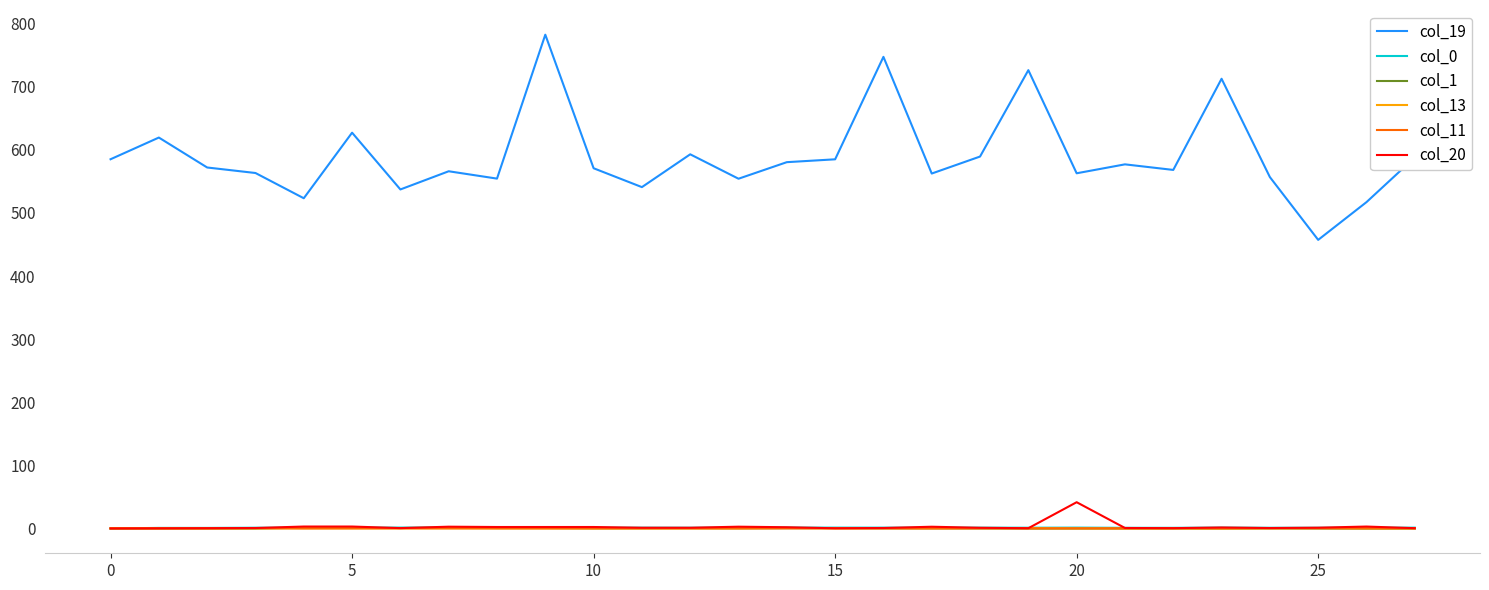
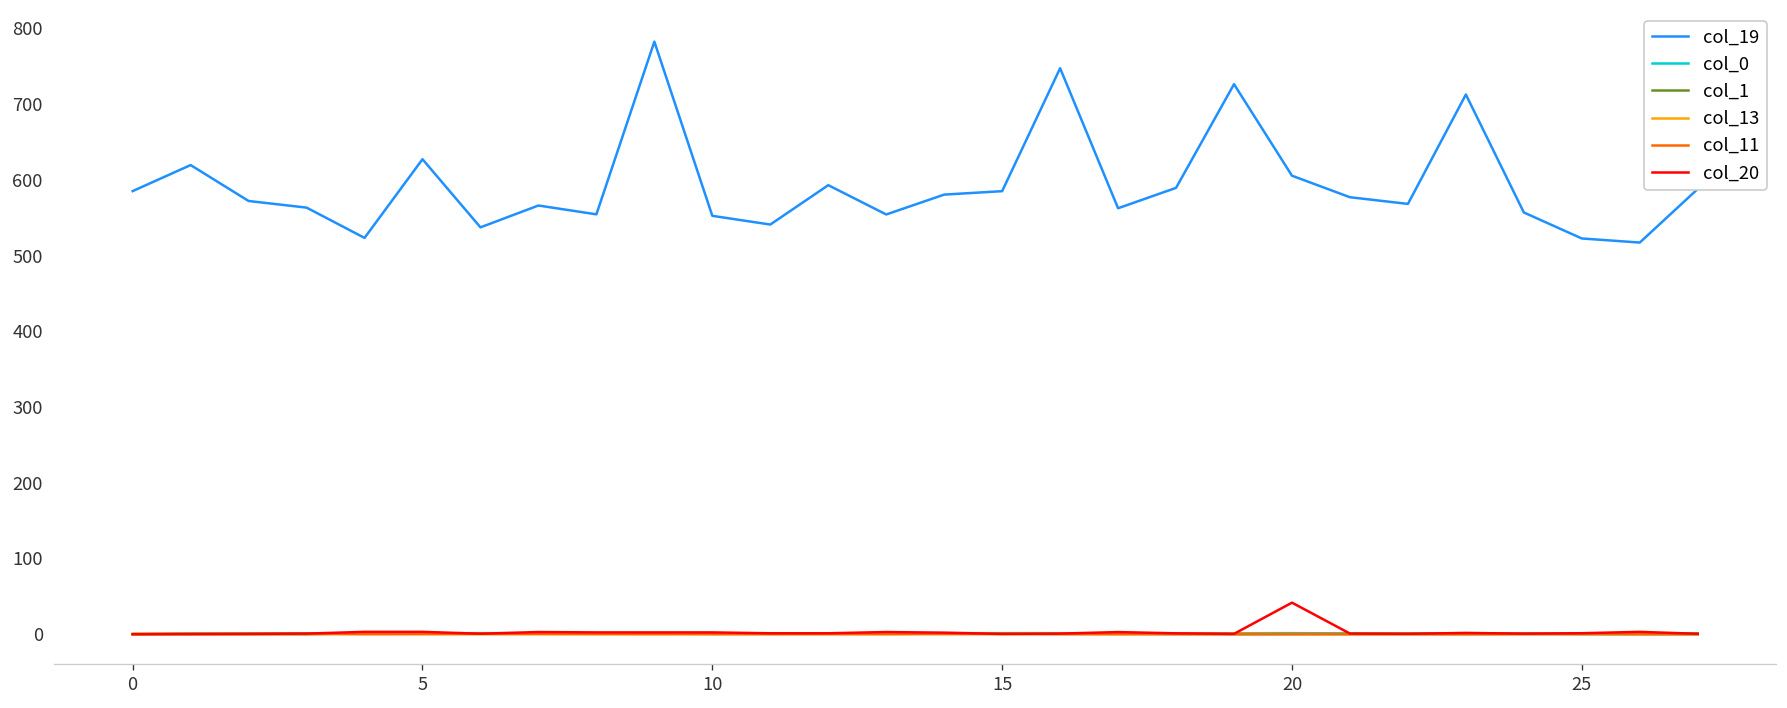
  {
    "col_19": {
      "0": 590,
      "5": 630,
-     "10": 570,
+     "10": 550,
      "15": 590,
-     "20": 560,
-     "25": 460
+     "20": 610,
+     "25": 520
    },
    "col_20": {
      "20": 40
    }
  }
